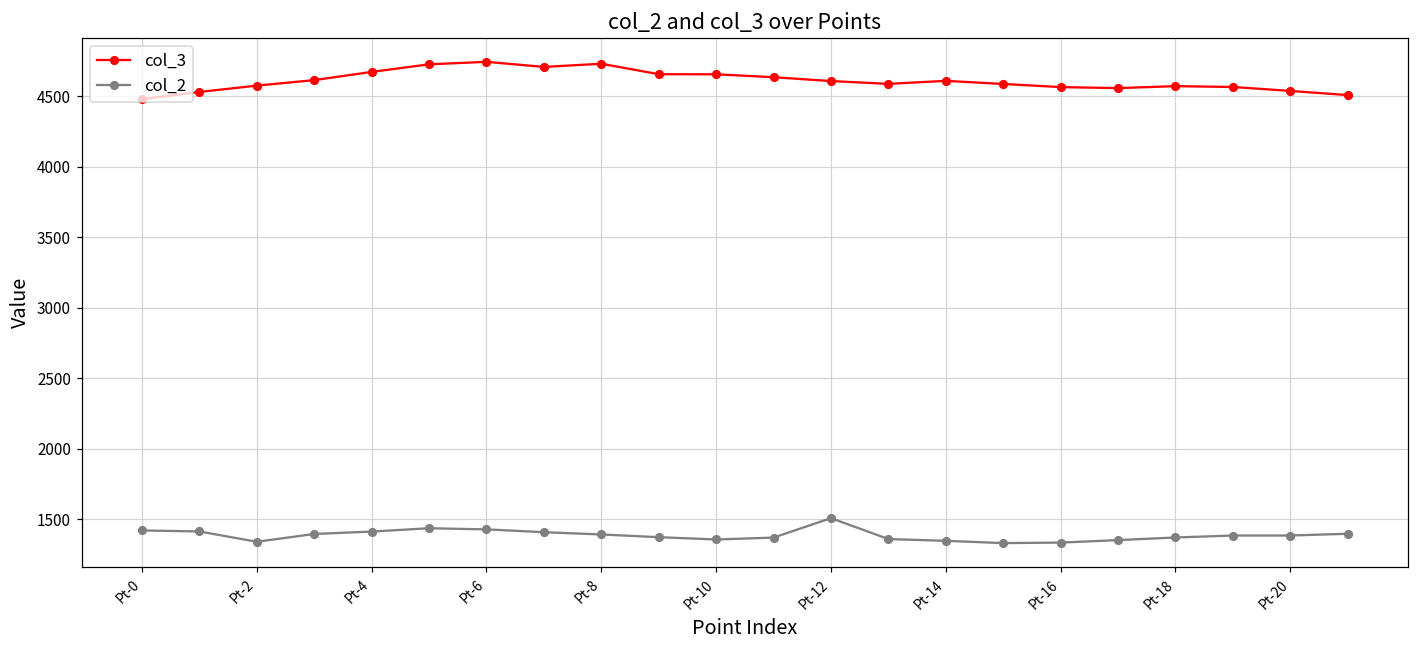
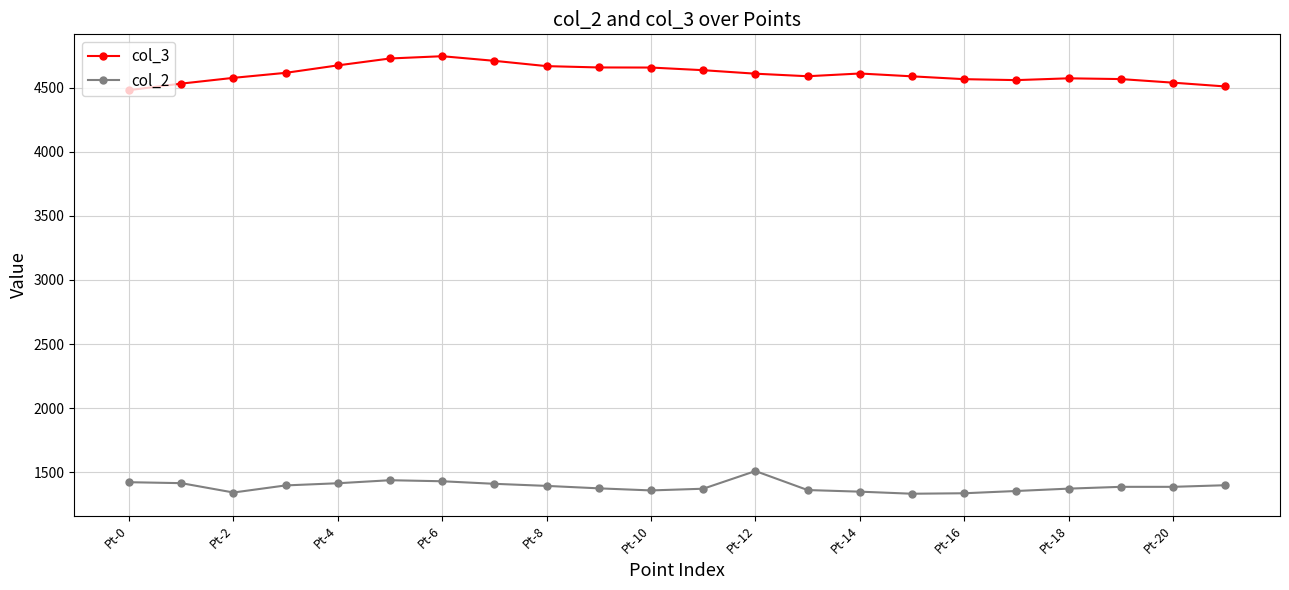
  {
    "col_3": {
      "Pt-2": 4580,
      "Pt-4": 4670,
      "Pt-6": 4740,
-     "Pt-8": 4730,
+     "Pt-8": 4670,
      "Pt-10": 4660,
      "Pt-12": 4610,
      "Pt-14": 4610,
      "Pt-16": 4570,
      "Pt-18": 4570,
      "Pt-20": 4540
    },
    "col_2": {
      "Pt-0": 1420,
      "Pt-2": 1340,
      "Pt-4": 1410,
      "Pt-6": 1430,
      "Pt-8": 1390,
      "Pt-10": 1360,
      "Pt-12": 1510,
      "Pt-14": 1350,
      "Pt-16": 1340,
      "Pt-18": 1370,
      "Pt-20": 1390
    }
  }
